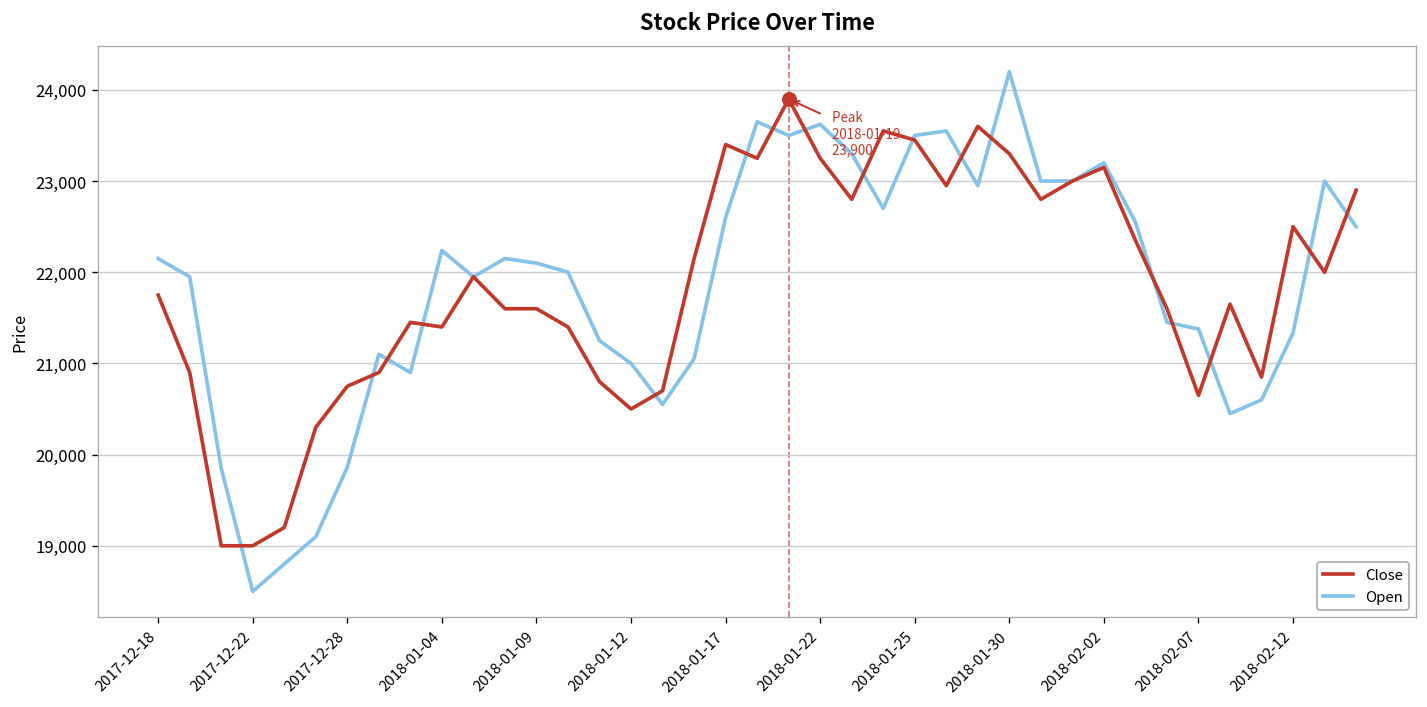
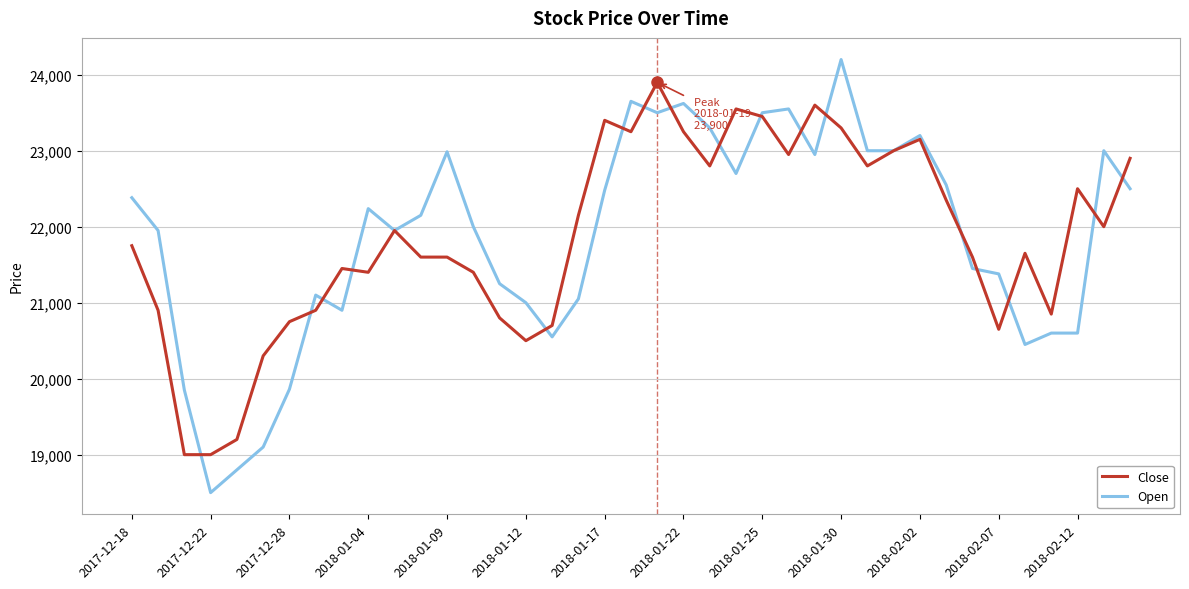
  {
    "Open": {
-     "2017-12-18": "22,200",
+     "2017-12-18": "22,400",
      "2017-12-22": "18,500",
      "2017-12-28": "19,900",
      "2018-01-04": "22,200",
-     "2018-01-09": "22,100",
+     "2018-01-09": "23,000",
      "2018-01-12": "21,000",
-     "2018-01-17": "22,600",
+     "2018-01-17": "22,500",
      "2018-01-25": "23,500",
      "2018-01-30": "24,200",
      "2018-02-02": "23,200",
      "2018-02-07": "21,400",
-     "2018-02-12": "21,300"
+     "2018-02-12": "20,600"
    }
  }
